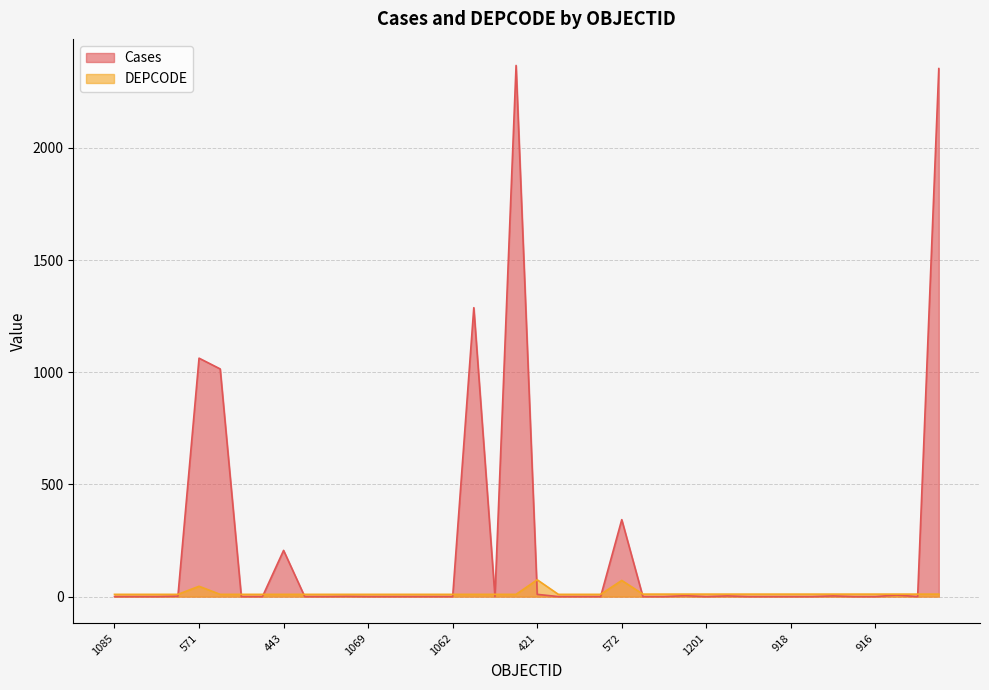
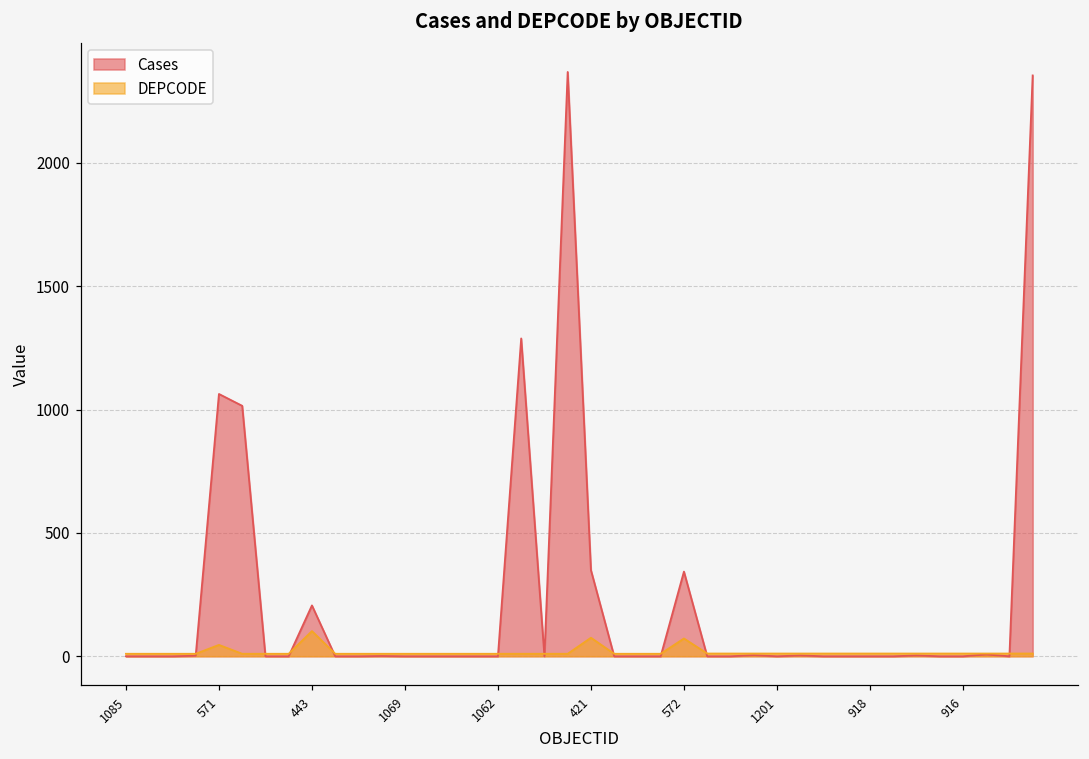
  {
    "Cases": {
      "571": 1060,
      "443": 210,
-     "421": 10,
+     "421": 350,
      "572": 340
    },
    "DEPCODE": {
      "571": 50,
-     "443": 10,
+     "443": 100,
      "421": 80,
      "572": 70
    }
  }
